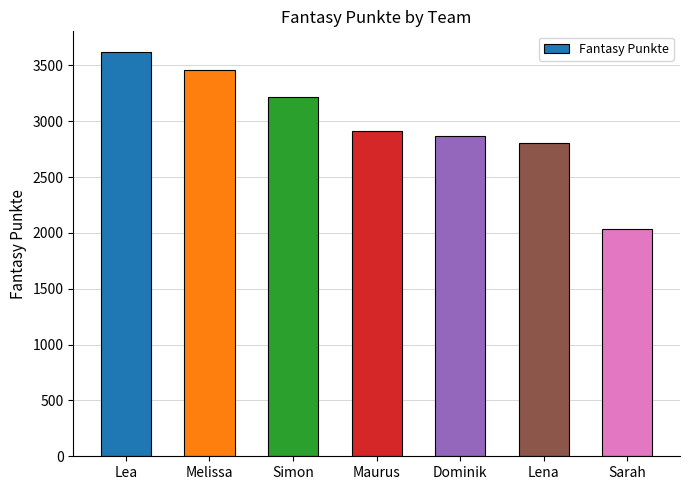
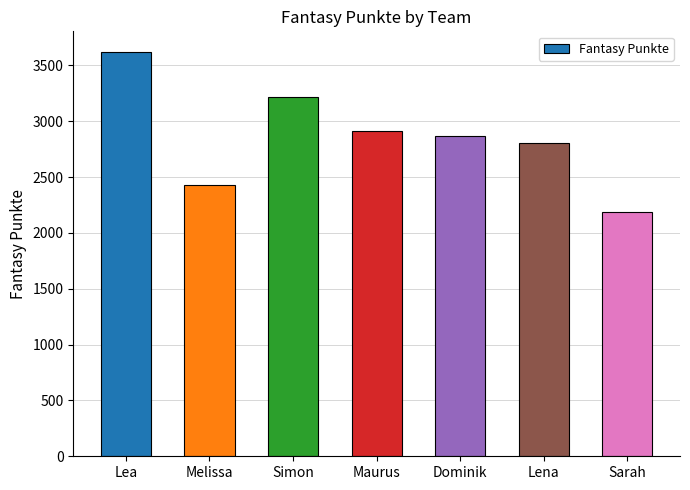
  {
    "Lea": 3620,
-   "Melissa": 3460,
+   "Melissa": 2430,
    "Simon": 3220,
    "Maurus": 2910,
    "Dominik": 2870,
    "Lena": 2810,
-   "Sarah": 2030
+   "Sarah": 2190
  }
